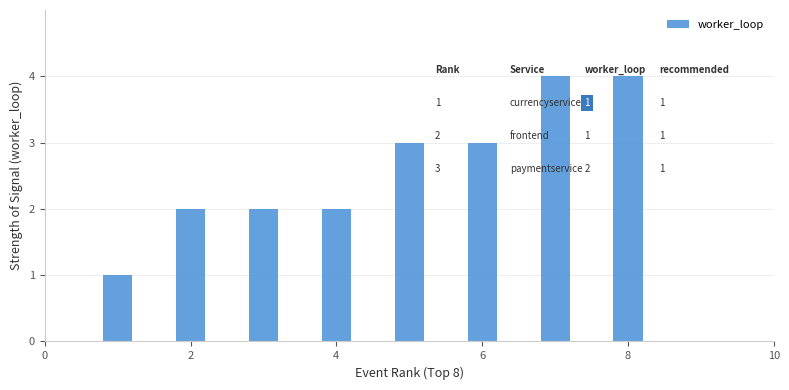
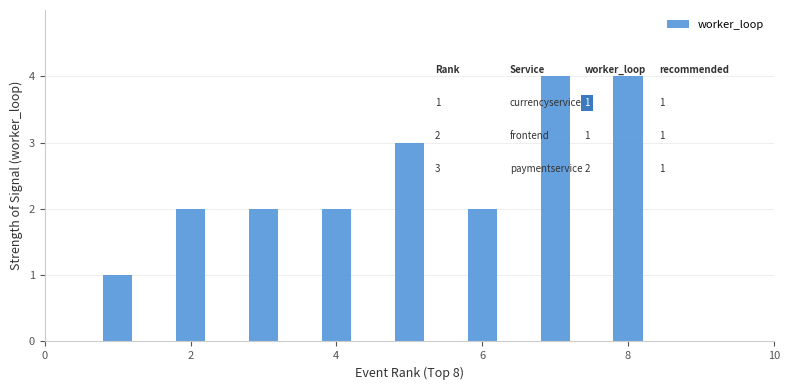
  {
    "2": 2,
    "4": 2,
-   "6": 3
+   "6": 2
  }
